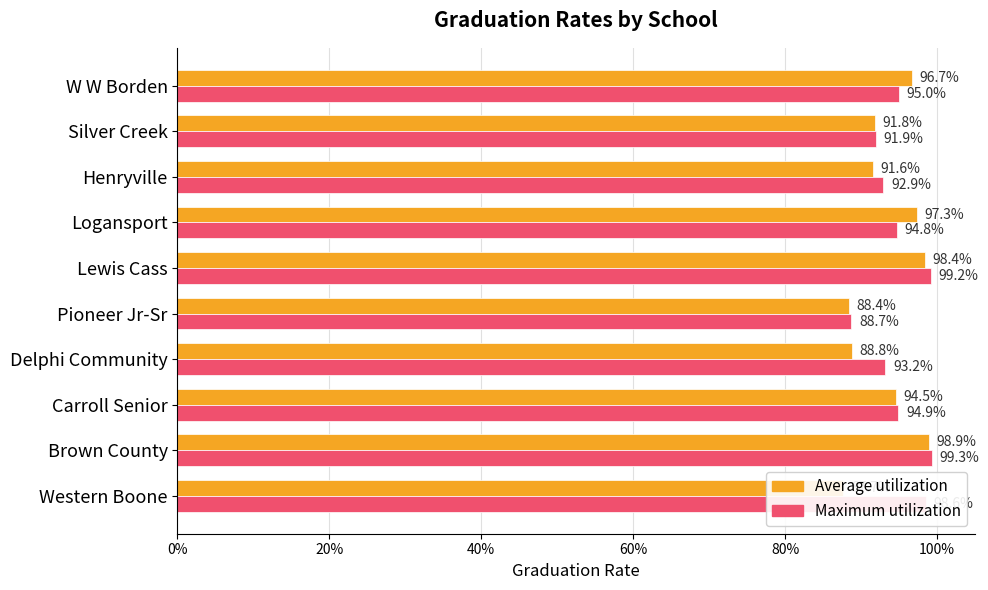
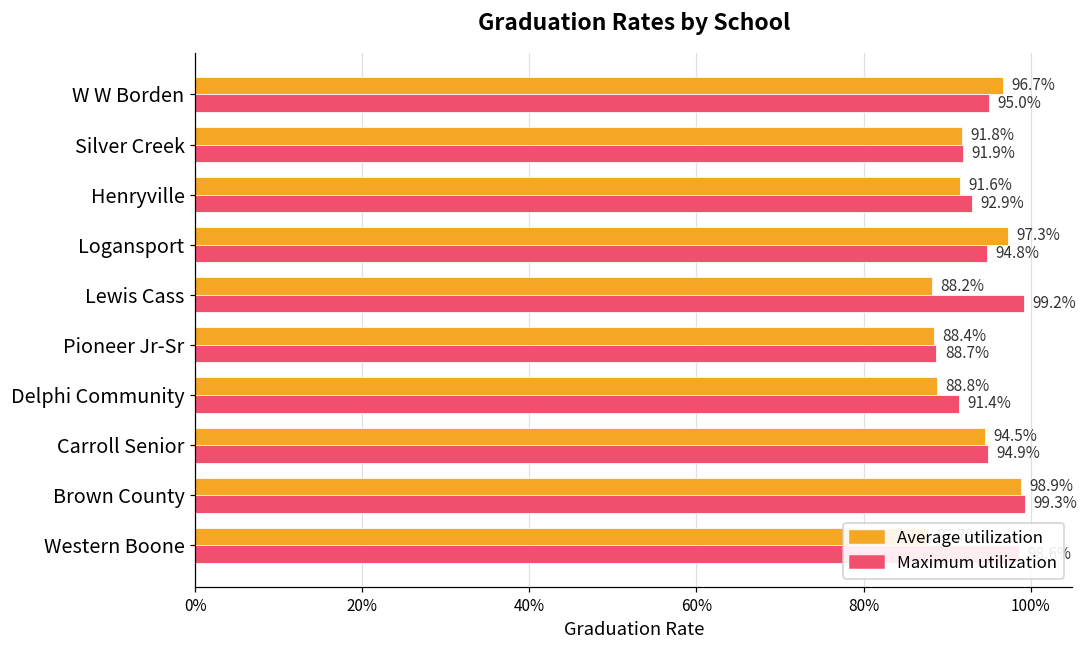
  {
    "Average utilization": {
      "W W Borden": "96.7%",
      "Silver Creek": "91.8%",
      "Henryville": "91.6%",
      "Logansport": "97.3%",
-     "Lewis Cass": "98.4%",
+     "Lewis Cass": "88.2%",
      "Pioneer Jr-Sr": "88.4%",
      "Delphi Community": "88.8%",
      "Carroll Senior": "94.5%",
      "Brown County": "98.9%"
    },
    "Maximum utilization": {
      "W W Borden": "95.0%",
      "Silver Creek": "91.9%",
      "Henryville": "92.9%",
      "Logansport": "94.8%",
      "Lewis Cass": "99.2%",
      "Pioneer Jr-Sr": "88.7%",
-     "Delphi Community": "93.2%",
+     "Delphi Community": "91.4%",
      "Carroll Senior": "94.9%",
      "Brown County": "99.3%"
    }
  }
